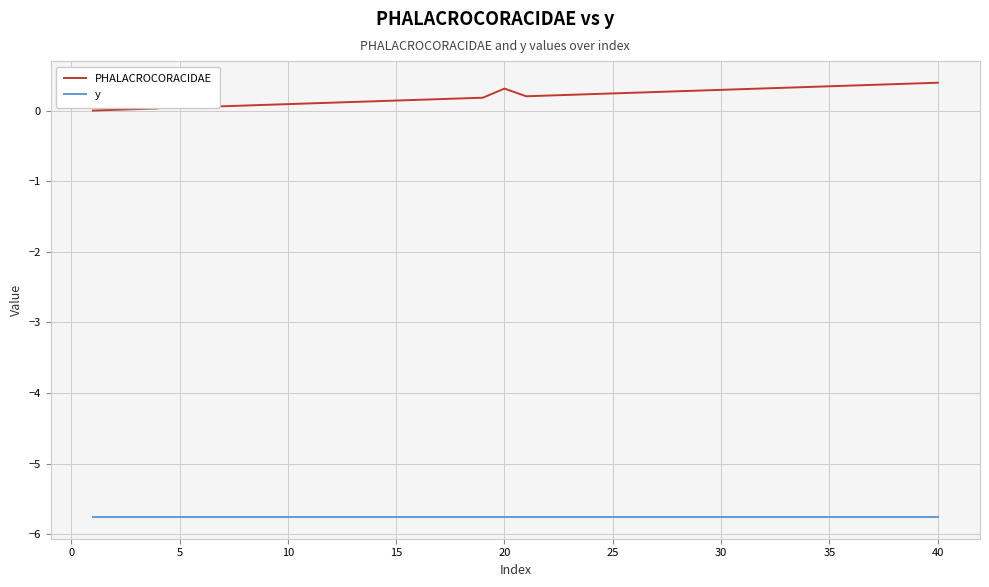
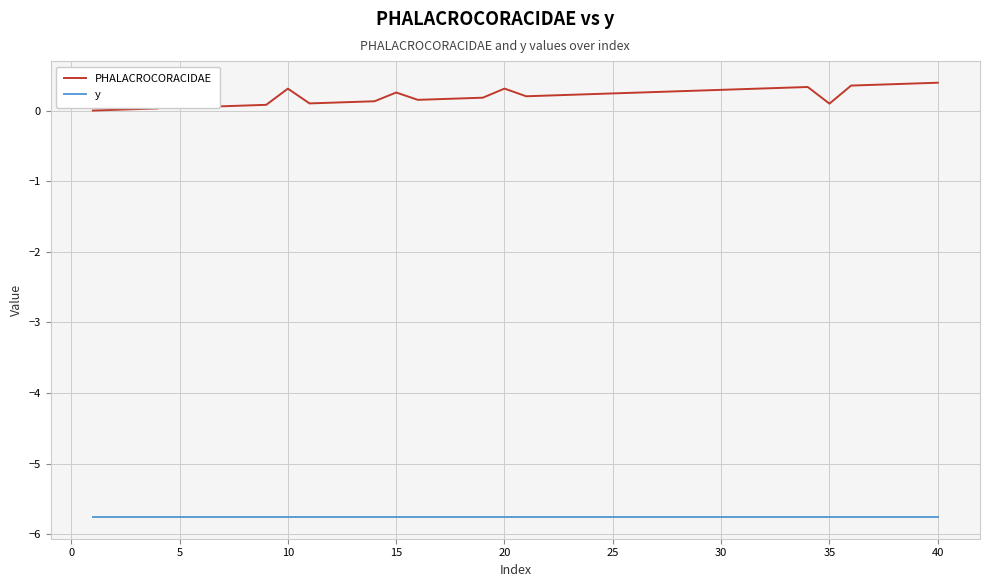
  {
    "PHALACROCORACIDAE": {
-     "10": 0.1,
-     "15": 0.1,
+     "10": 0.3,
+     "15": 0.3,
      "20": 0.3,
      "25": 0.2,
      "30": 0.3,
-     "35": 0.3,
+     "35": 0.1,
      "40": 0.4
    },
    "y": {
      "5": -5.8,
      "10": -5.8,
      "15": -5.8,
      "20": -5.8,
      "25": -5.8,
      "30": -5.8,
      "35": -5.8,
      "40": -5.8
    }
  }
